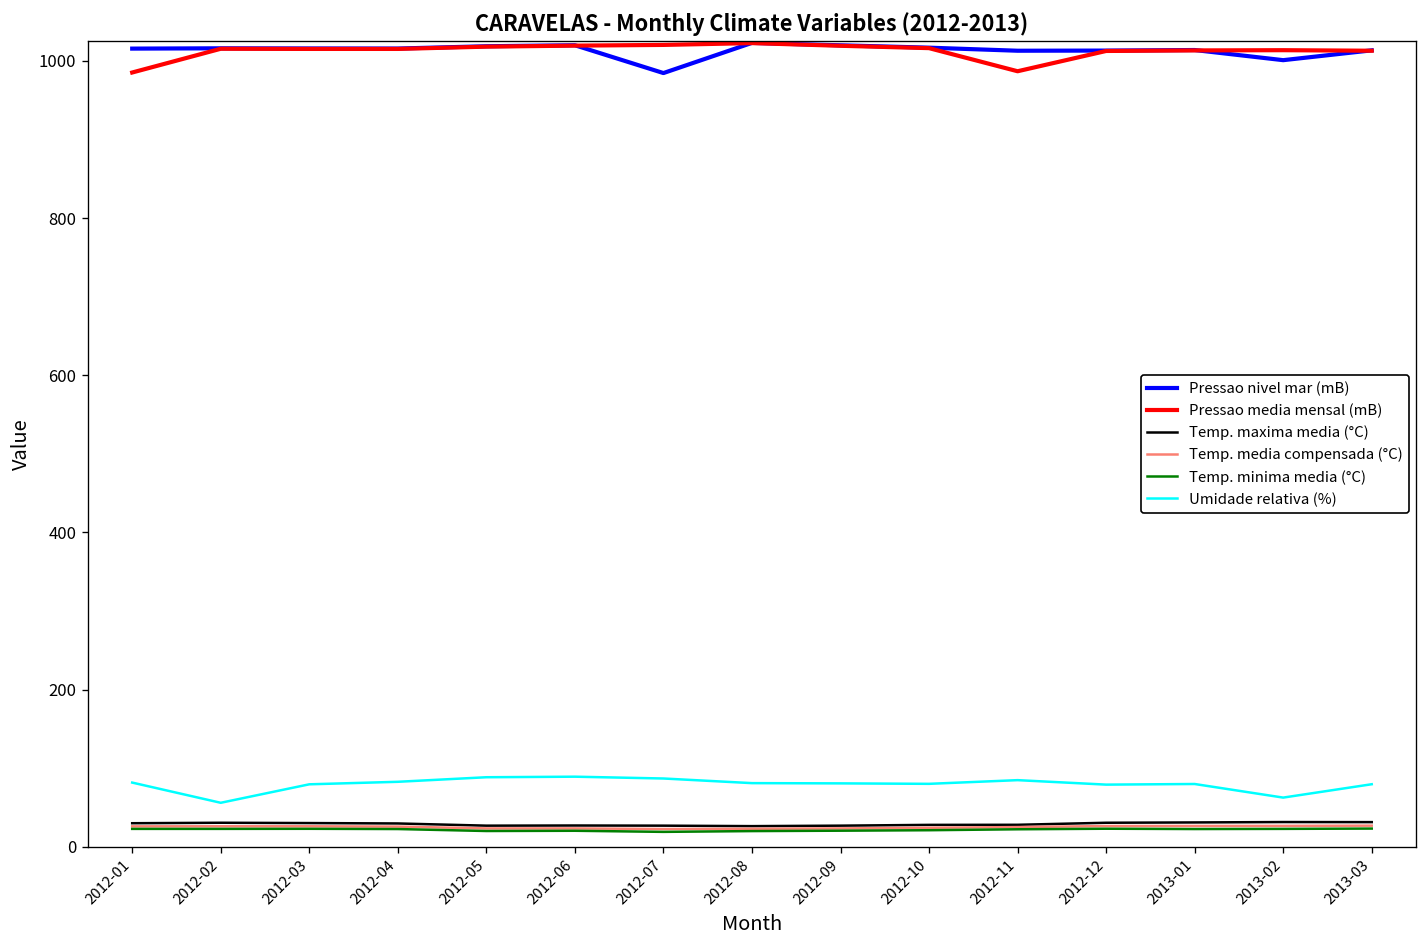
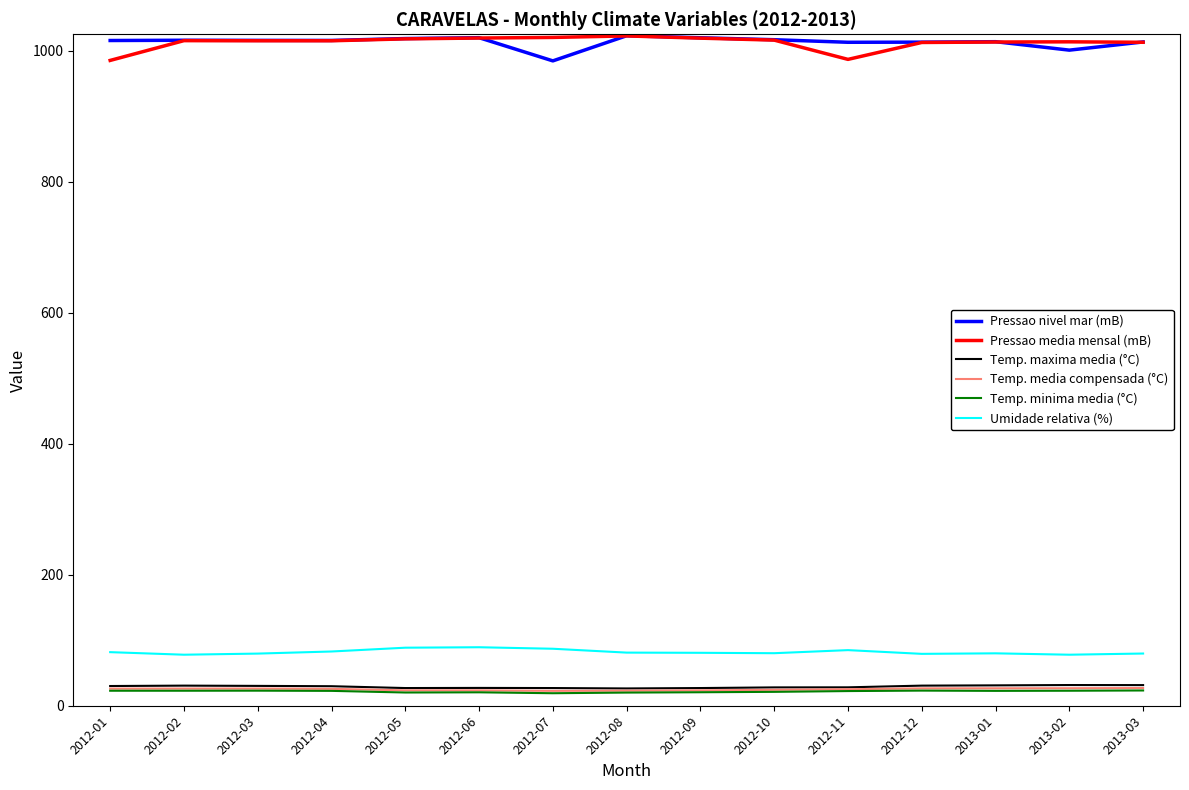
  {
    "Pressao nivel mar (mB)": {
      "2012-01": 1020,
      "2012-07": 980,
      "2012-11": 1010,
      "2013-02": 1000
    },
    "Pressao media mensal (mB)": {
      "2012-01": 990,
      "2012-07": 1020,
      "2012-11": 990,
      "2013-02": 1010
    },
    "Temp. maxima media (°C)": {
      "2012-01": 30,
      "2012-02": 30,
      "2012-03": 30,
      "2012-04": 30,
      "2012-07": 30,
      "2012-12": 30,
      "2013-01": 30,
      "2013-02": 30,
      "2013-03": 30
    },
    "Temp. media compensada (°C)": {
      "2013-01": 30
    },
    "Temp. minima media (°C)": {
      "2013-01": 20
    },
    "Umidade relativa (%)": {
      "2012-01": 80,
-     "2012-02": 60,
+     "2012-02": 80,
      "2012-03": 80,
      "2012-04": 80,
      "2012-05": 90,
      "2012-06": 90,
      "2012-07": 90,
      "2012-08": 80,
      "2012-09": 80,
      "2012-10": 80,
      "2012-11": 80,
      "2012-12": 80,
      "2013-01": 80,
-     "2013-02": 60,
+     "2013-02": 80,
      "2013-03": 80
    }
  }
